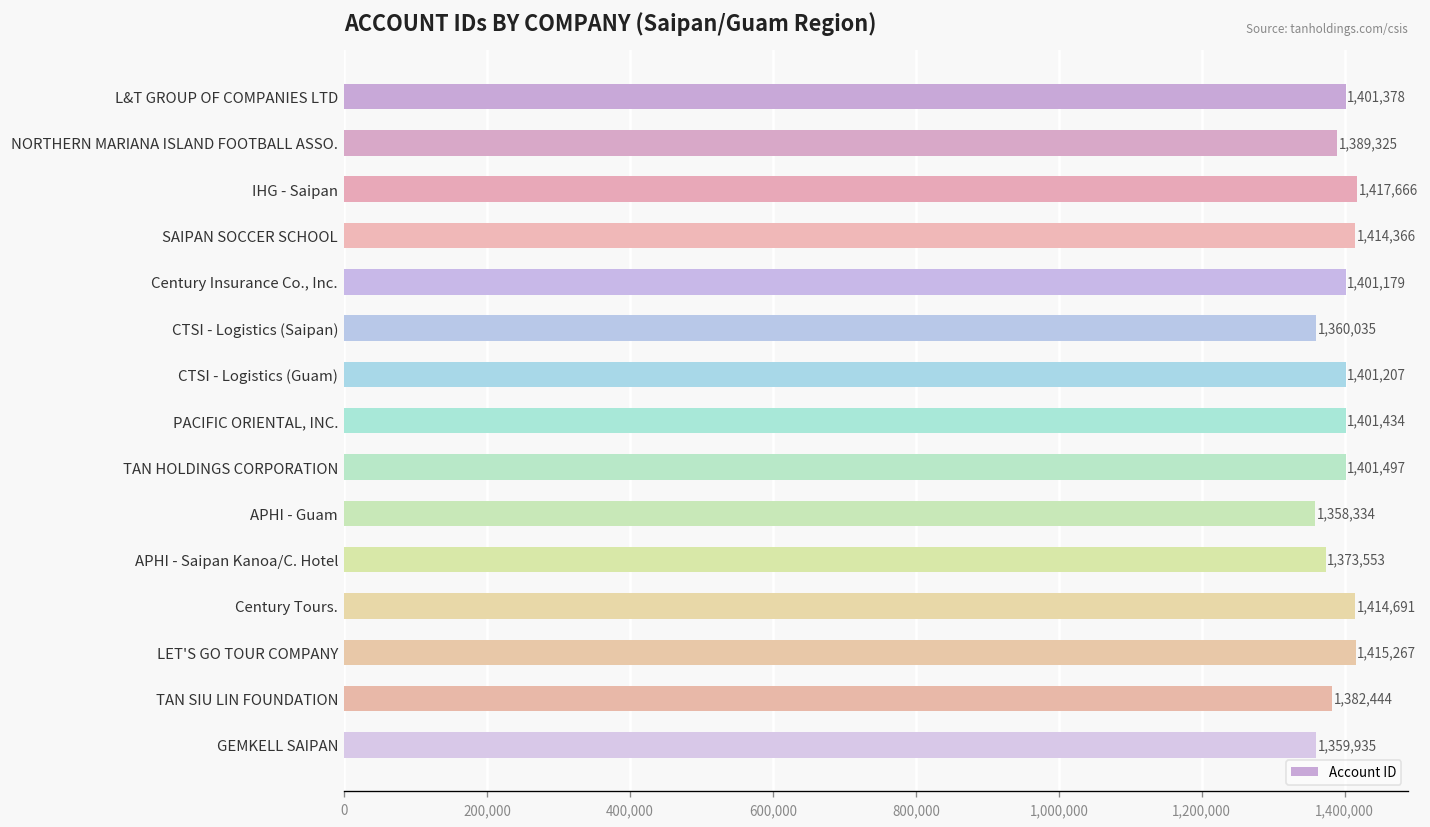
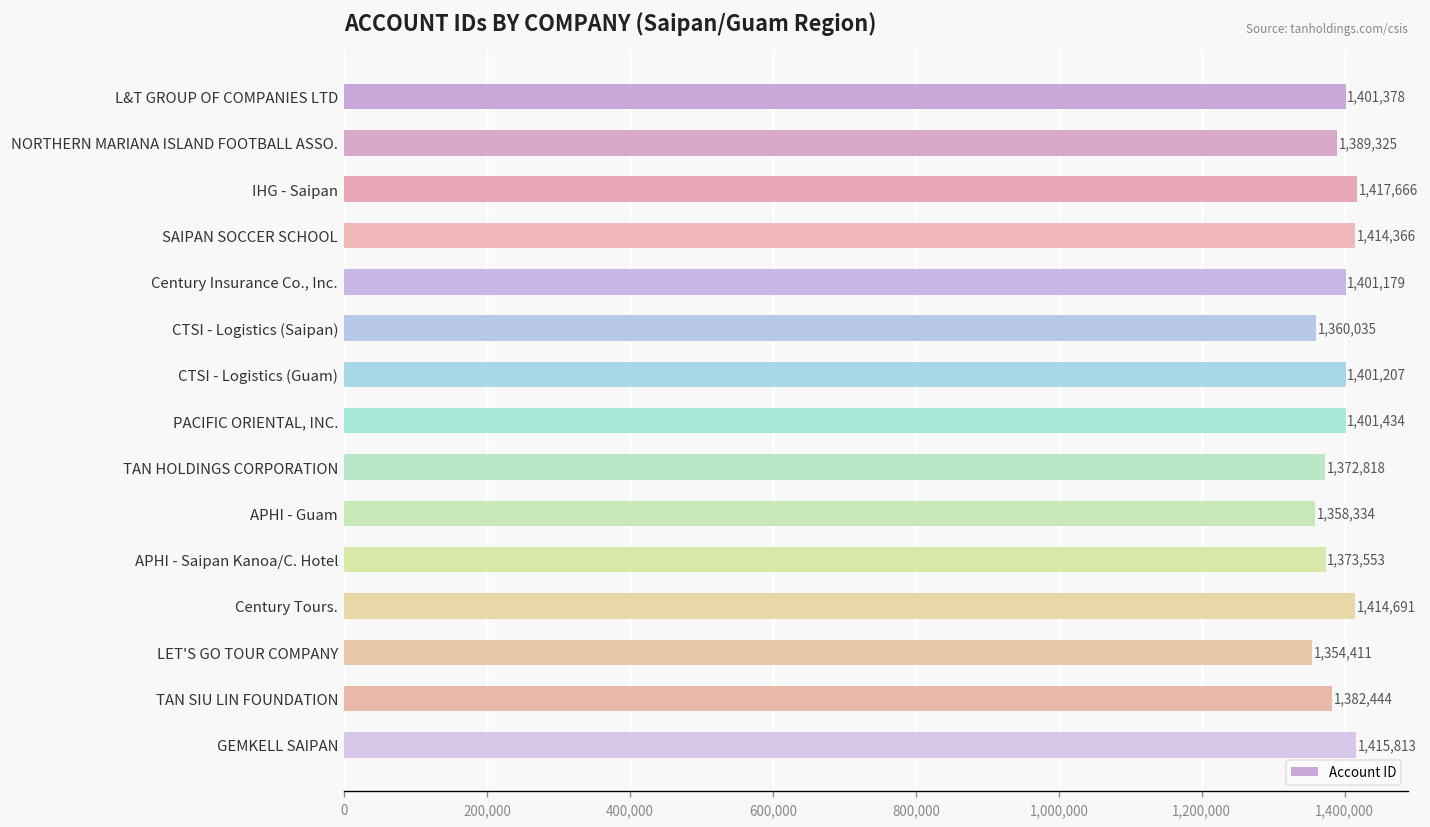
  {
    "L&T GROUP OF COMPANIES LTD": "1,401,378",
    "NORTHERN MARIANA ISLAND FOOTBALL ASSO.": "1,389,325",
    "IHG - Saipan": "1,417,666",
    "SAIPAN SOCCER SCHOOL": "1,414,366",
    "Century Insurance Co., Inc.": "1,401,179",
    "CTSI - Logistics (Saipan)": "1,360,035",
    "CTSI - Logistics (Guam)": "1,401,207",
    "PACIFIC ORIENTAL, INC.": "1,401,434",
-   "TAN HOLDINGS CORPORATION": "1,401,497",
+   "TAN HOLDINGS CORPORATION": "1,372,818",
    "APHI - Guam": "1,358,334",
    "APHI - Saipan Kanoa/C. Hotel": "1,373,553",
    "Century Tours.": "1,414,691",
-   "LET'S GO TOUR COMPANY": "1,415,267",
+   "LET'S GO TOUR COMPANY": "1,354,411",
    "TAN SIU LIN FOUNDATION": "1,382,444",
-   "GEMKELL SAIPAN": "1,359,935"
+   "GEMKELL SAIPAN": "1,415,813"
  }
